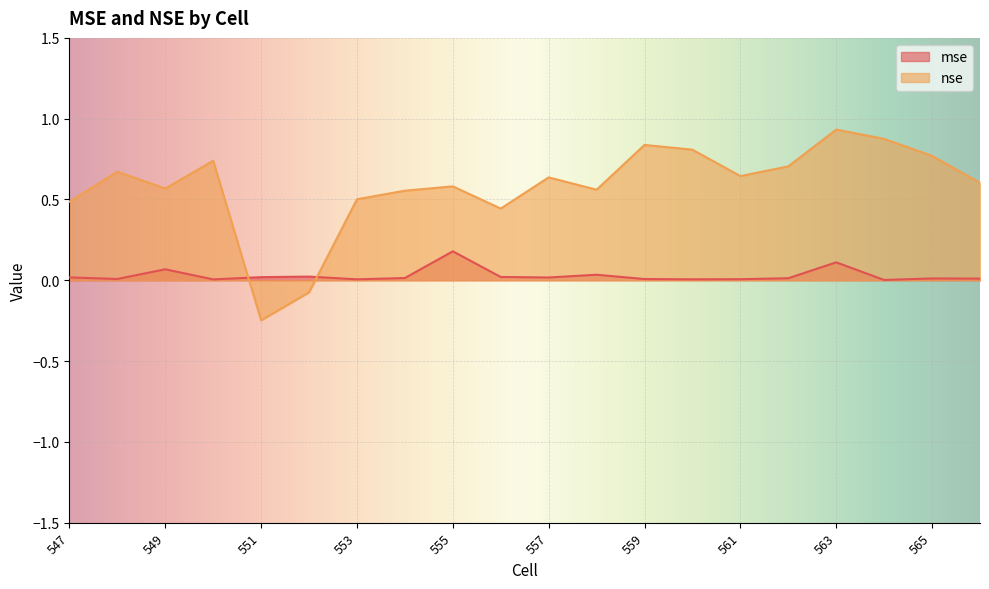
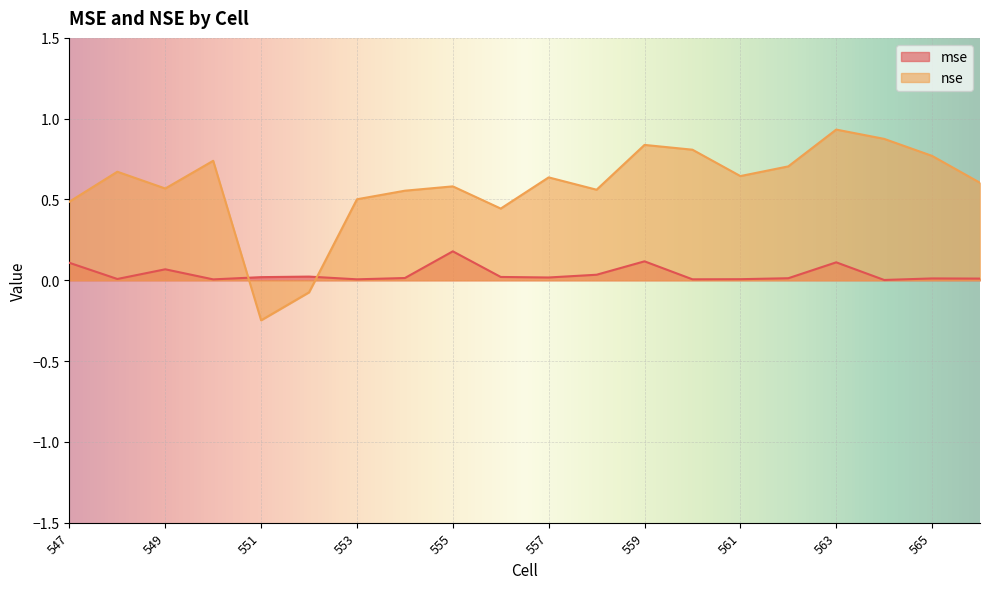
  {
    "mse": {
-     "547": 0.02,
+     "547": 0.11,
      "549": 0.07,
      "551": 0.02,
      "553": 0.01,
      "555": 0.18,
      "557": 0.02,
-     "559": 0.01,
+     "559": 0.12,
      "561": 0.01,
      "563": 0.11,
      "565": 0.01
    }
  }
